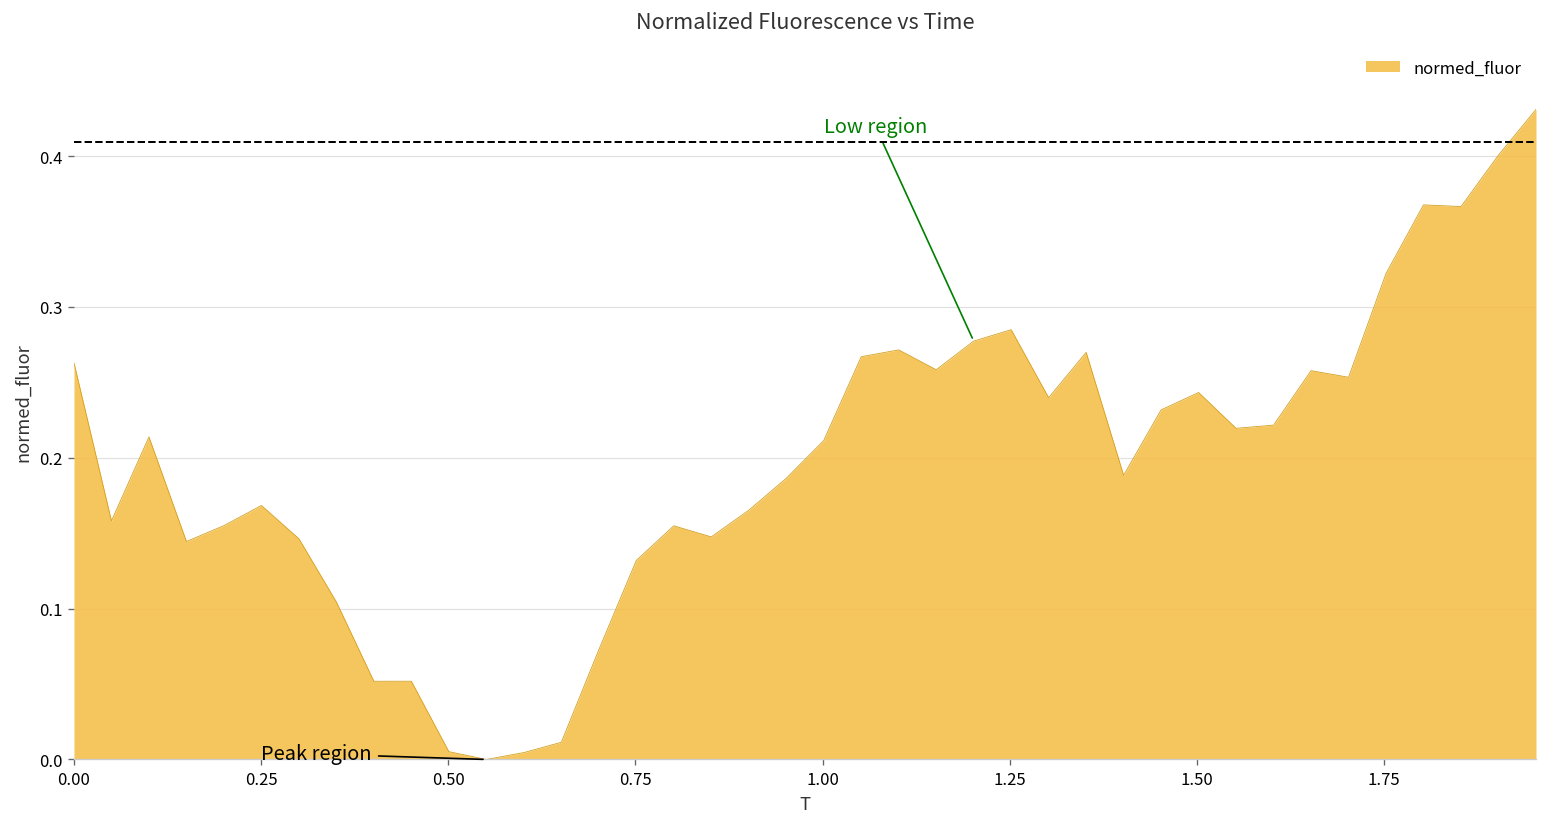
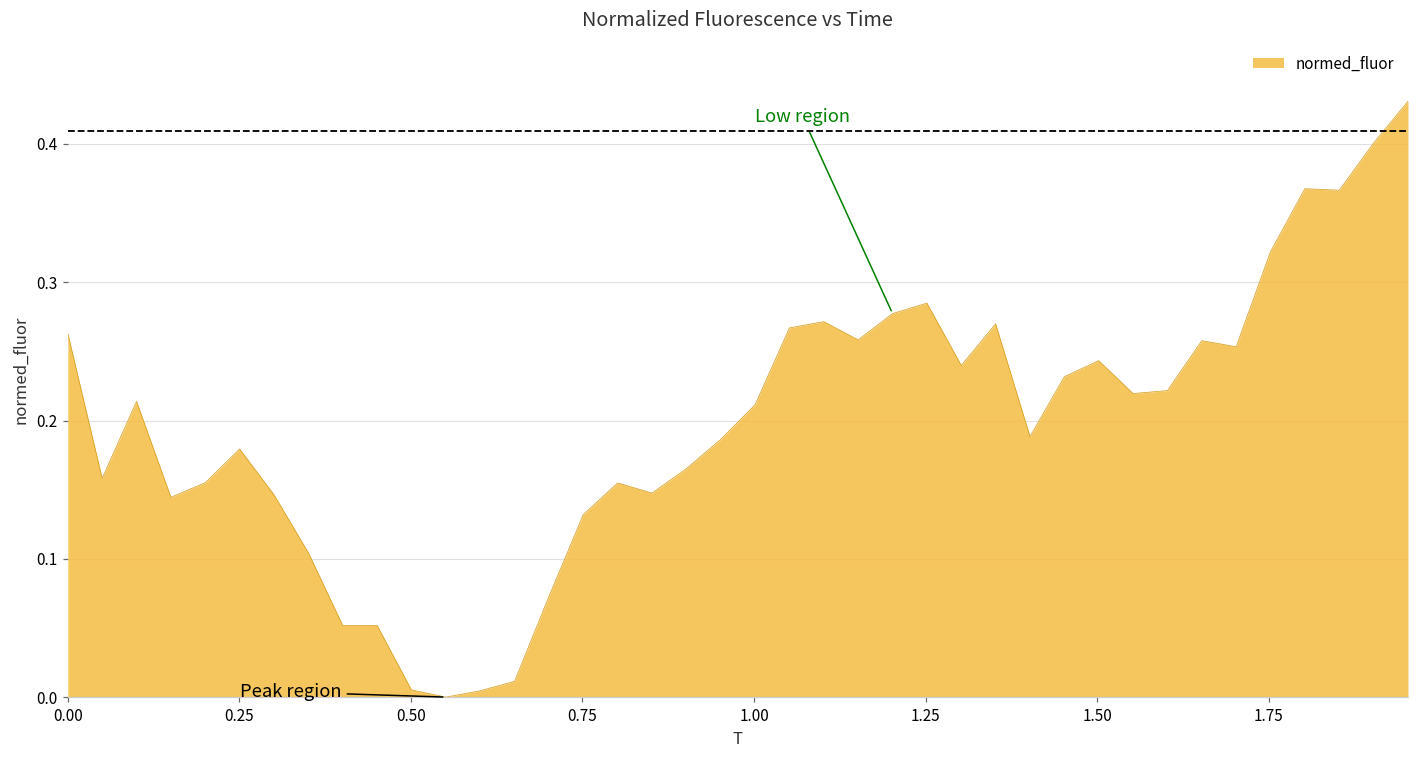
  {
    "0.00": 0.263,
-   "0.25": 0.168,
+   "0.25": 0.179,
    "0.50": 0.005
  }
